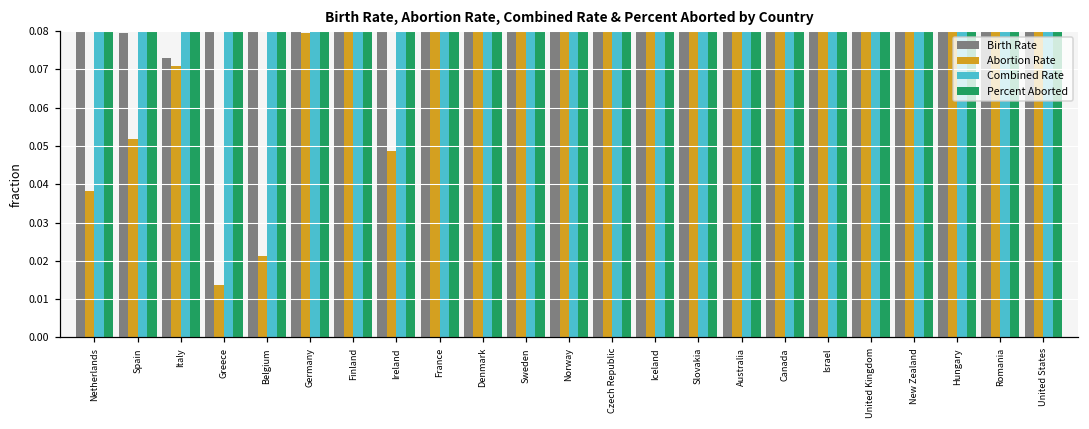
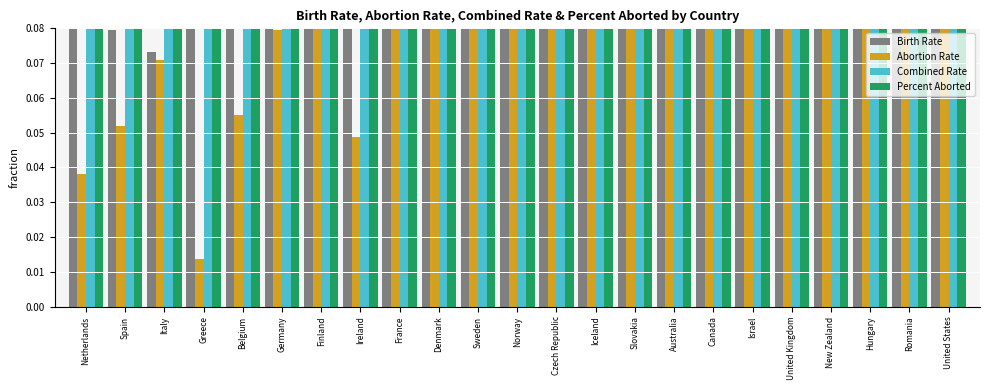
  {
    "Birth Rate": {
      "Spain": 0.079,
      "Italy": 0.073
    },
    "Abortion Rate": {
      "Netherlands": 0.038,
      "Spain": 0.052,
      "Italy": 0.071,
      "Greece": 0.014,
-     "Belgium": 0.021,
+     "Belgium": 0.055,
      "Germany": 0.079,
      "Ireland": 0.049
    }
  }
